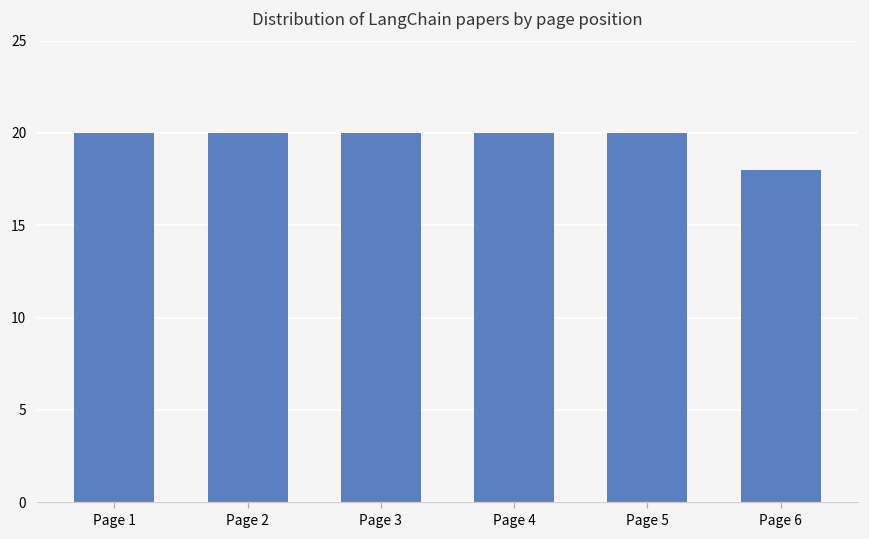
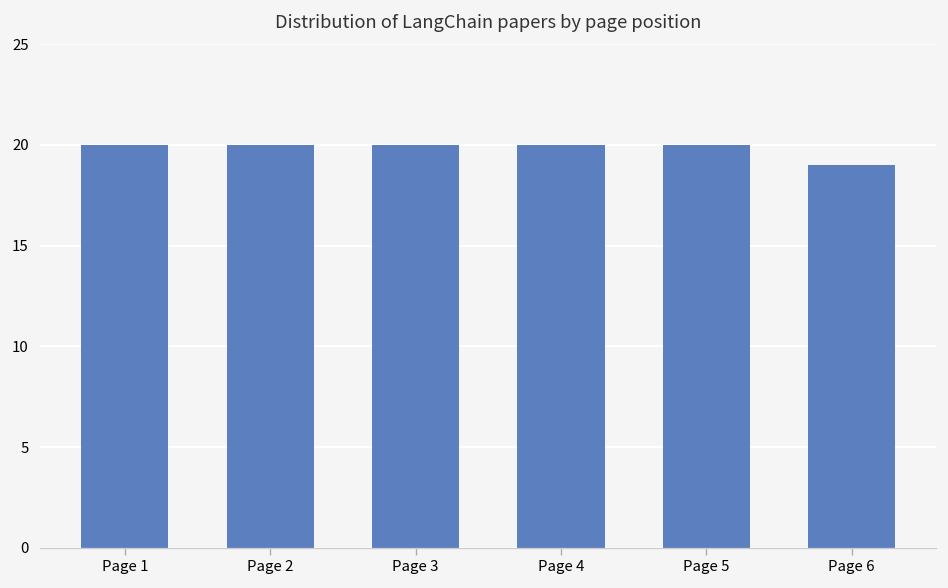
  {
    "Page 1": 20,
    "Page 2": 20,
    "Page 3": 20,
    "Page 4": 20,
    "Page 5": 20,
-   "Page 6": 18
+   "Page 6": 19
  }
